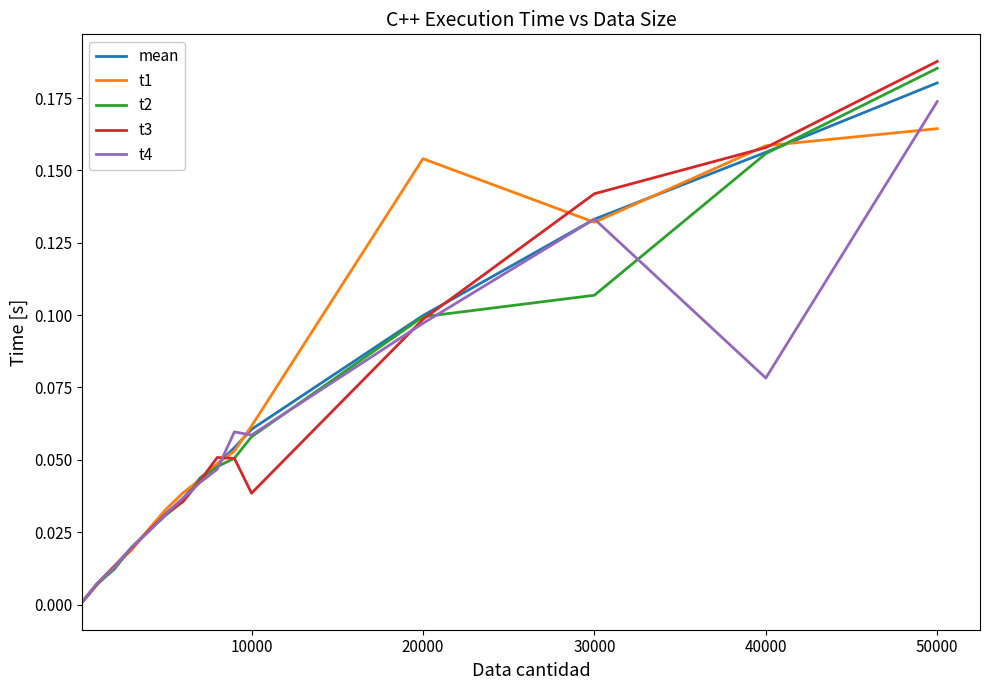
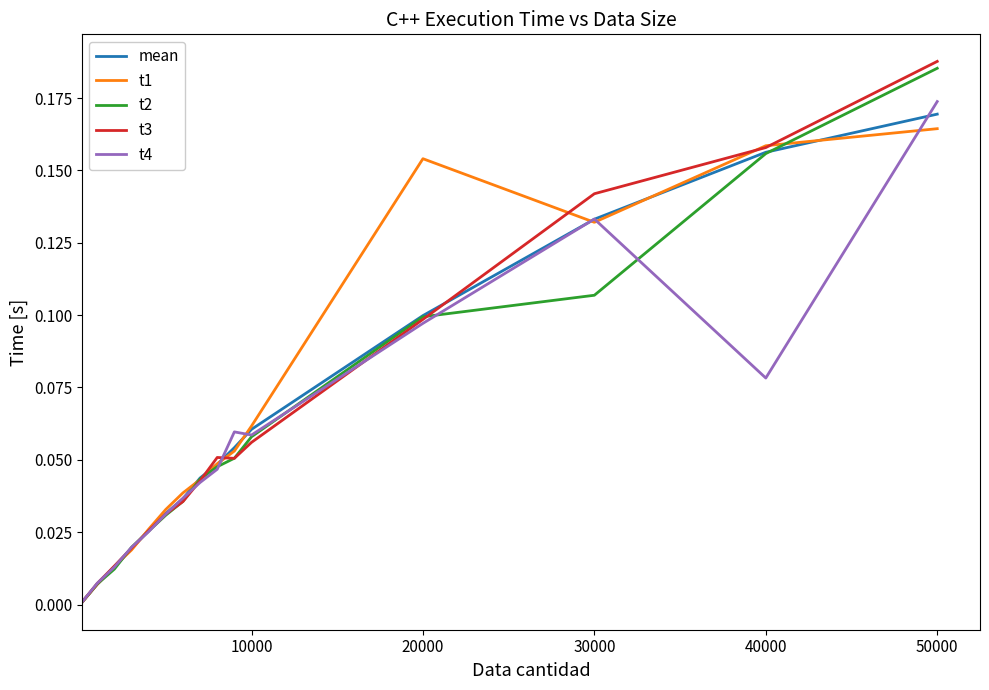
  {
    "mean": {
      "10000": 0.061,
-     "50000": 0.180
+     "50000": 0.169
    },
    "t1": {
      "10000": 0.062,
      "20000": 0.154,
      "30000": 0.132,
      "50000": 0.164
    },
    "t2": {
      "30000": 0.107,
      "50000": 0.185
    },
    "t3": {
-     "10000": 0.038,
+     "10000": 0.056,
      "20000": 0.099,
      "30000": 0.142,
      "50000": 0.188
    },
    "t4": {
      "20000": 0.097,
      "40000": 0.078,
      "50000": 0.174
    }
  }
